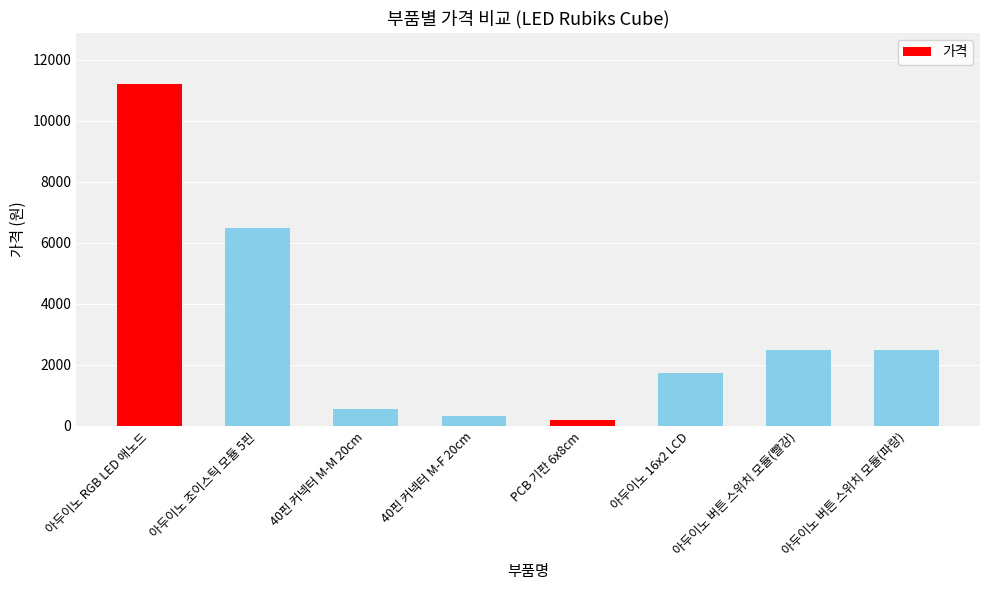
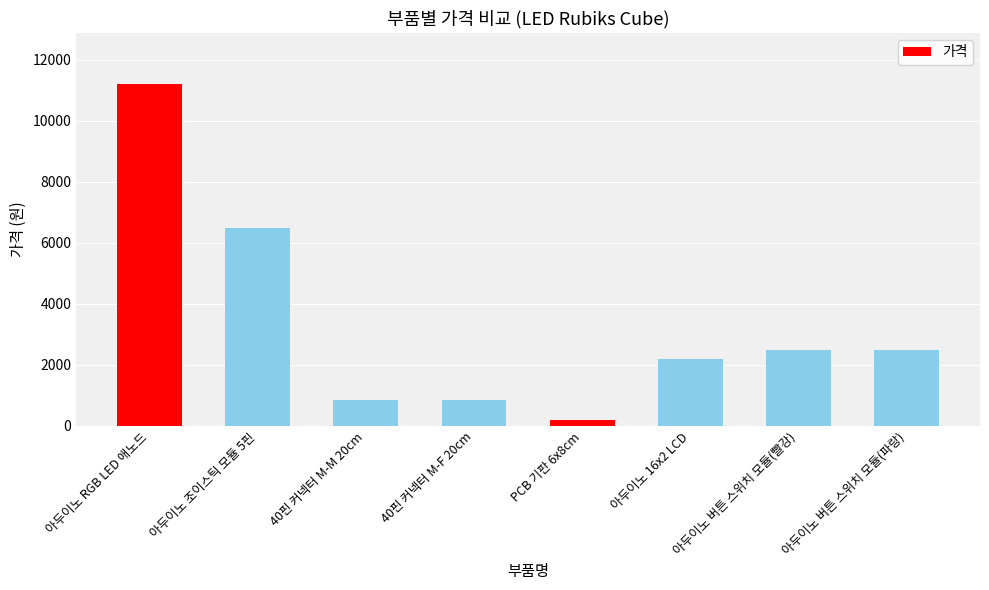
  {
    "아두이노 RGB LED 애노드": 11200,
    "아두이노 조이스틱 모듈 5핀": 6500,
-   "40핀 커넥터 M-M 20cm": 600,
-   "40핀 커넥터 M-F 20cm": 300,
+   "40핀 커넥터 M-M 20cm": 800,
+   "40핀 커넥터 M-F 20cm": 800,
    "PCB 기판 6x8cm": 200,
-   "아두이노 16x2 LCD": 1700,
+   "아두이노 16x2 LCD": 2200,
    "아두이노 버튼 스위치 모듈(빨강)": 2500,
    "아두이노 버튼 스위치 모듈(파랑)": 2500
  }
